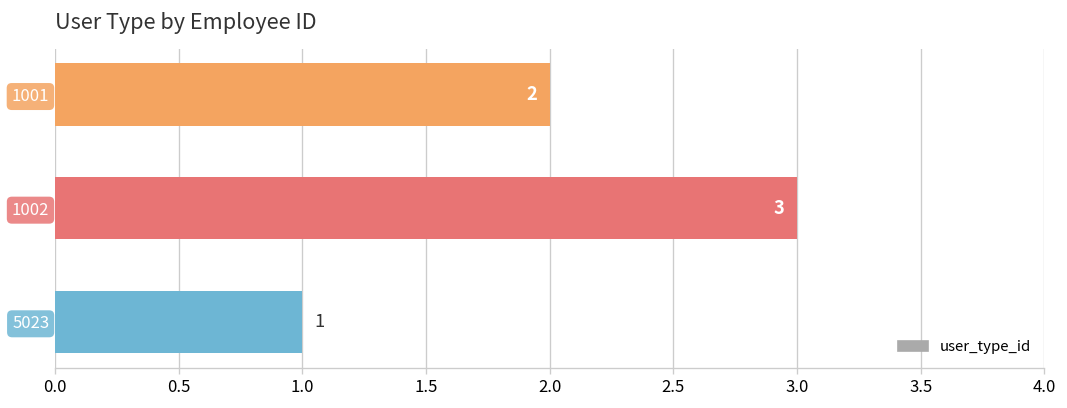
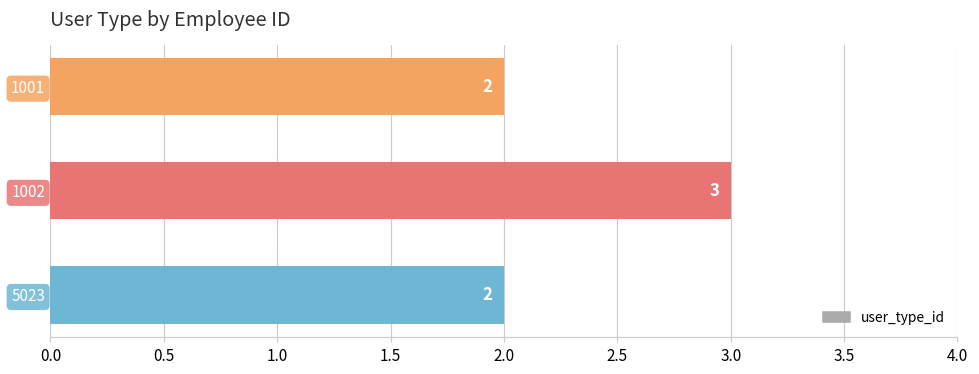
  {
    "1001": 2,
    "1002": 3,
-   "5023": 1
+   "5023": 2
  }
